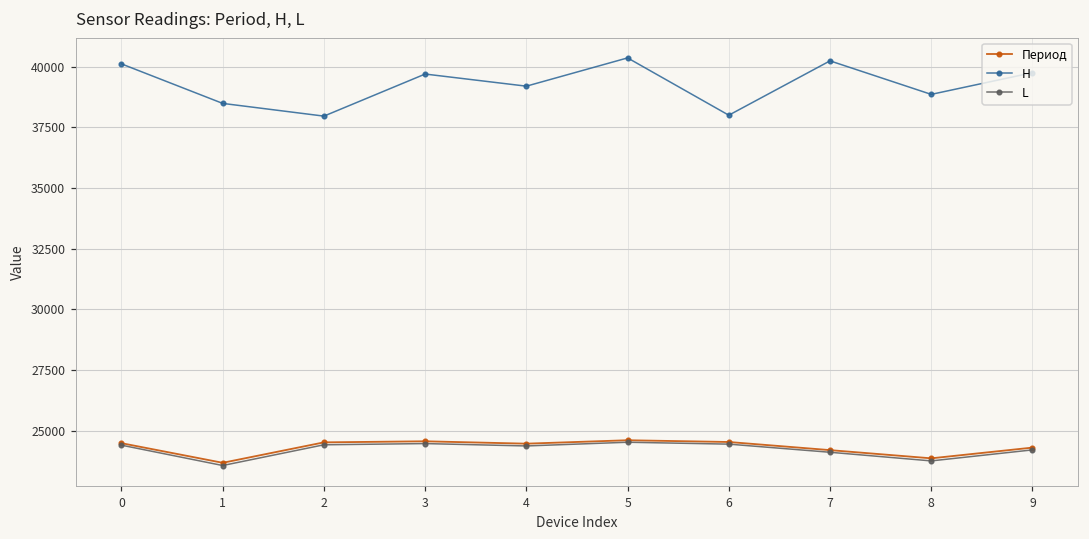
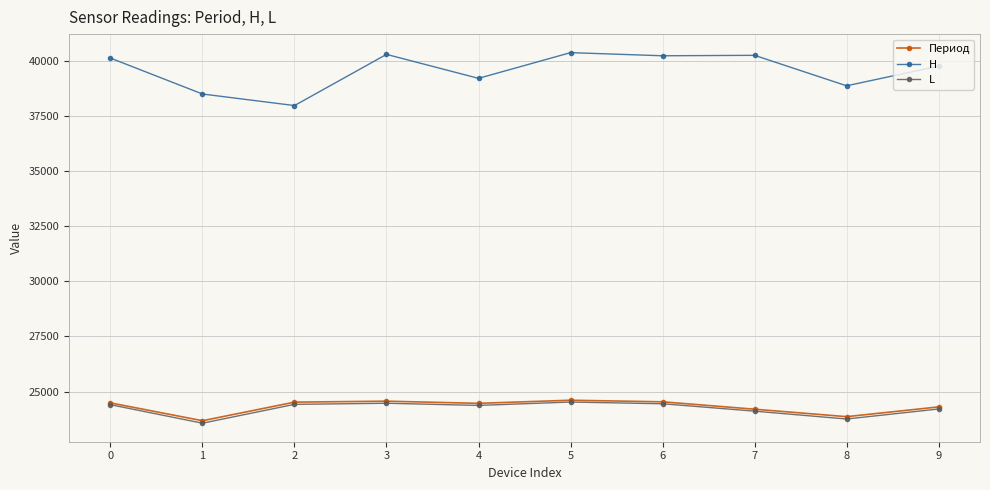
  {
    "H": {
      "0": 40100,
      "1": 38500,
      "2": 38000,
-     "3": 39700,
+     "3": 40300,
      "4": 39200,
      "5": 40400,
-     "6": 38000,
+     "6": 40200,
      "7": 40200,
      "8": 38900
    }
  }
